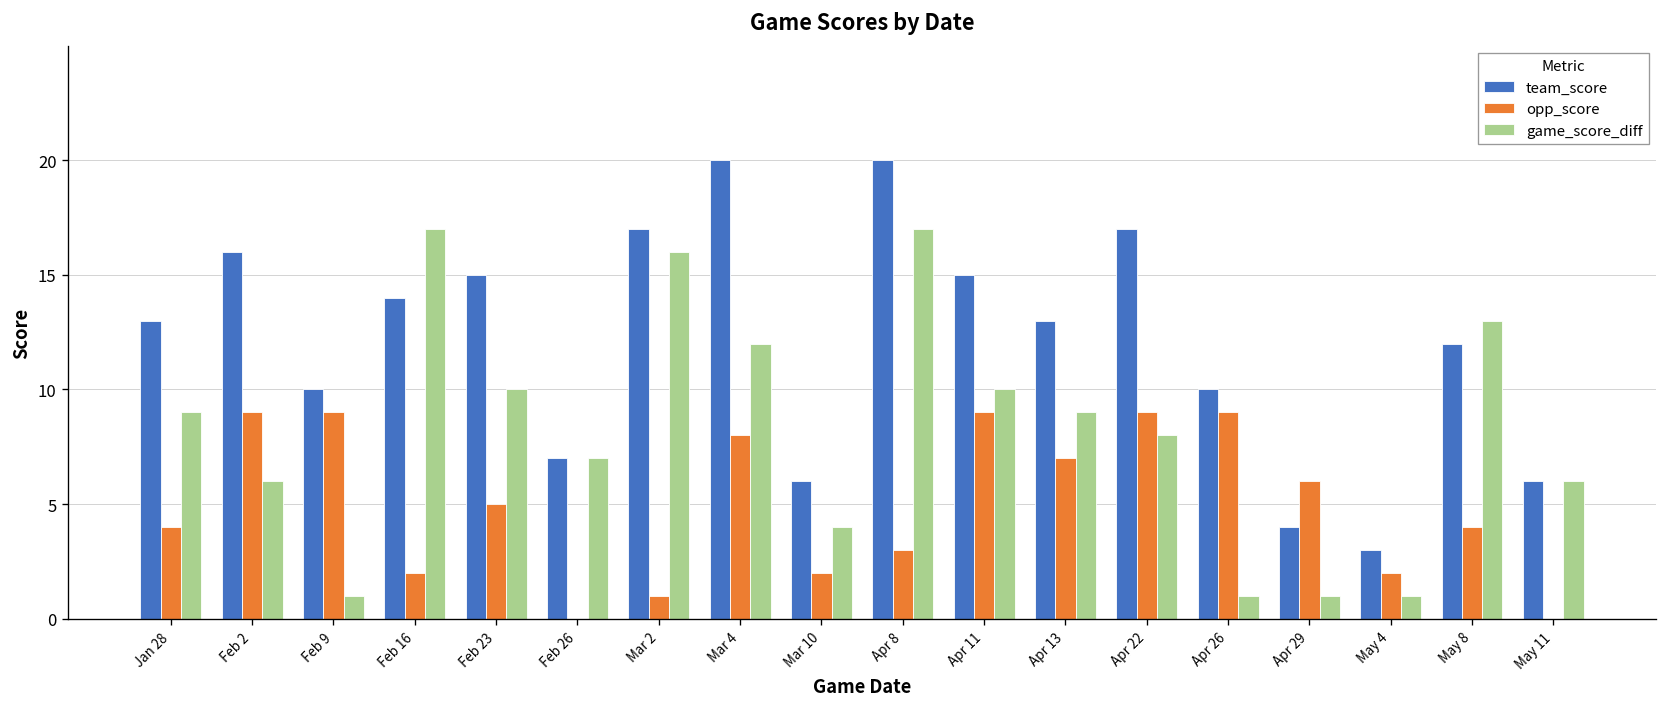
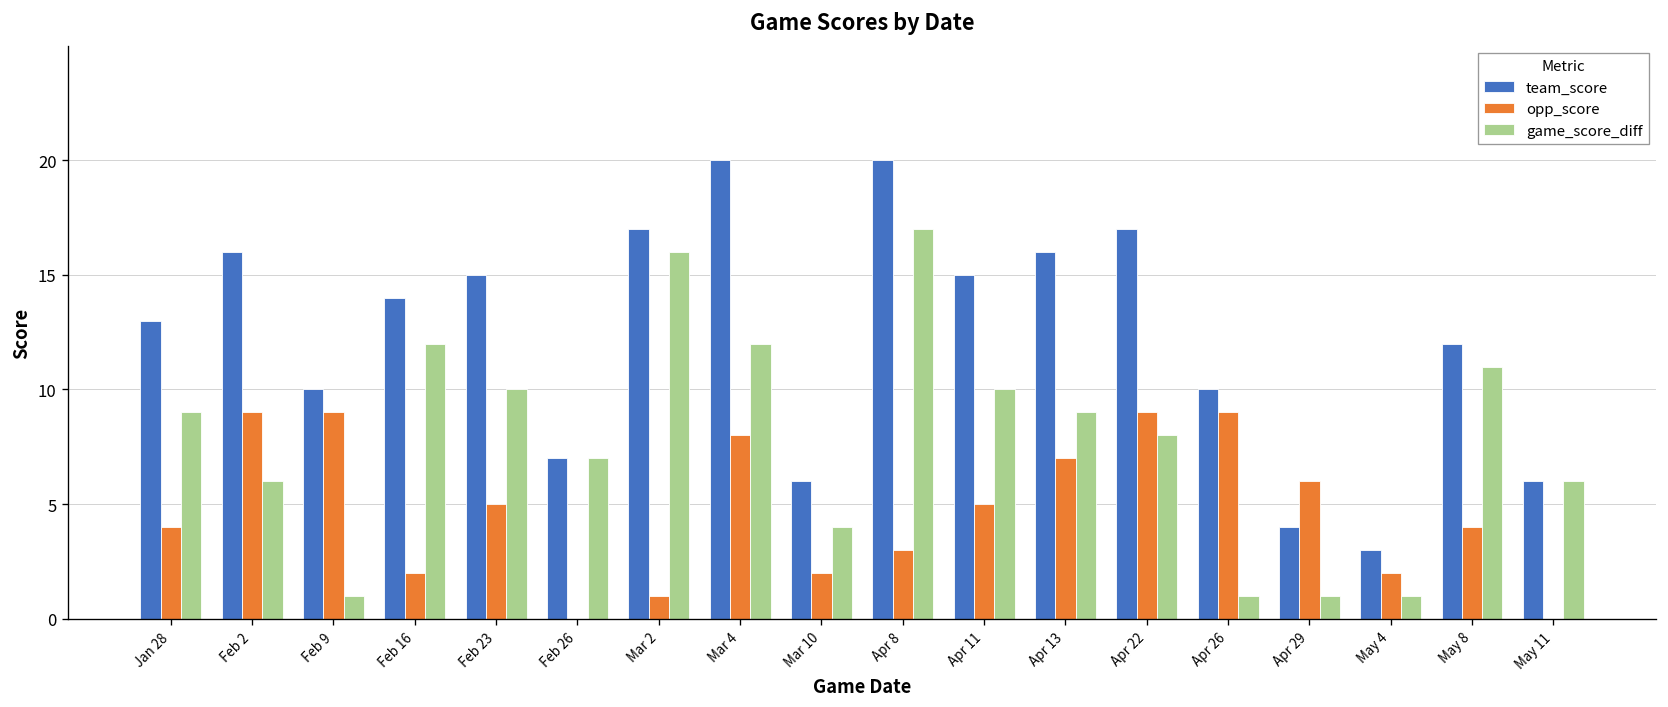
  {
    "team_score": {
      "Jan 28": 13,
      "Feb 2": 16,
      "Feb 9": 10,
      "Feb 16": 14,
      "Feb 23": 15,
      "Feb 26": 7,
      "Mar 2": 17,
      "Mar 4": 20,
      "Mar 10": 6,
      "Apr 8": 20,
      "Apr 11": 15,
-     "Apr 13": 13,
+     "Apr 13": 16,
      "Apr 22": 17,
      "Apr 26": 10,
      "Apr 29": 4,
      "May 4": 3,
      "May 8": 12,
      "May 11": 6
    },
    "opp_score": {
      "Jan 28": 4,
      "Feb 2": 9,
      "Feb 9": 9,
      "Feb 16": 2,
      "Feb 23": 5,
      "Feb 26": 0,
      "Mar 2": 1,
      "Mar 4": 8,
      "Mar 10": 2,
      "Apr 8": 3,
-     "Apr 11": 9,
+     "Apr 11": 5,
      "Apr 13": 7,
      "Apr 22": 9,
      "Apr 26": 9,
      "Apr 29": 6,
      "May 4": 2,
      "May 8": 4,
      "May 11": 0
    },
    "game_score_diff": {
      "Jan 28": 9,
      "Feb 2": 6,
      "Feb 9": 1,
-     "Feb 16": 17,
+     "Feb 16": 12,
      "Feb 23": 10,
      "Feb 26": 7,
      "Mar 2": 16,
      "Mar 4": 12,
      "Mar 10": 4,
      "Apr 8": 17,
      "Apr 11": 10,
      "Apr 13": 9,
      "Apr 22": 8,
      "Apr 26": 1,
      "Apr 29": 1,
      "May 4": 1,
-     "May 8": 13,
+     "May 8": 11,
      "May 11": 6
    }
  }
